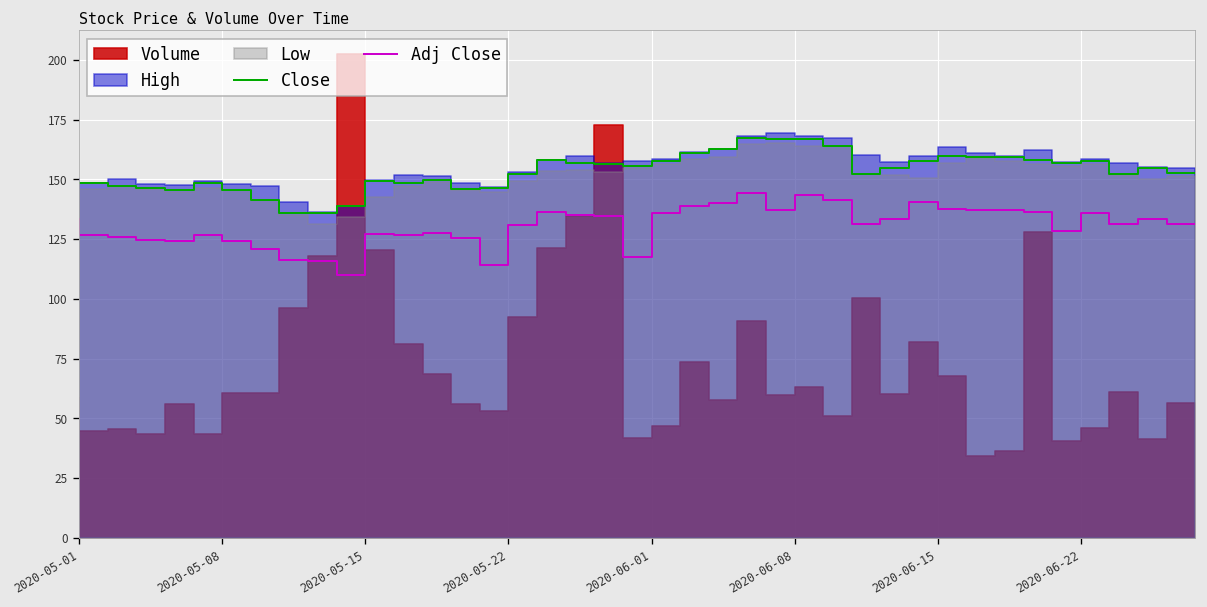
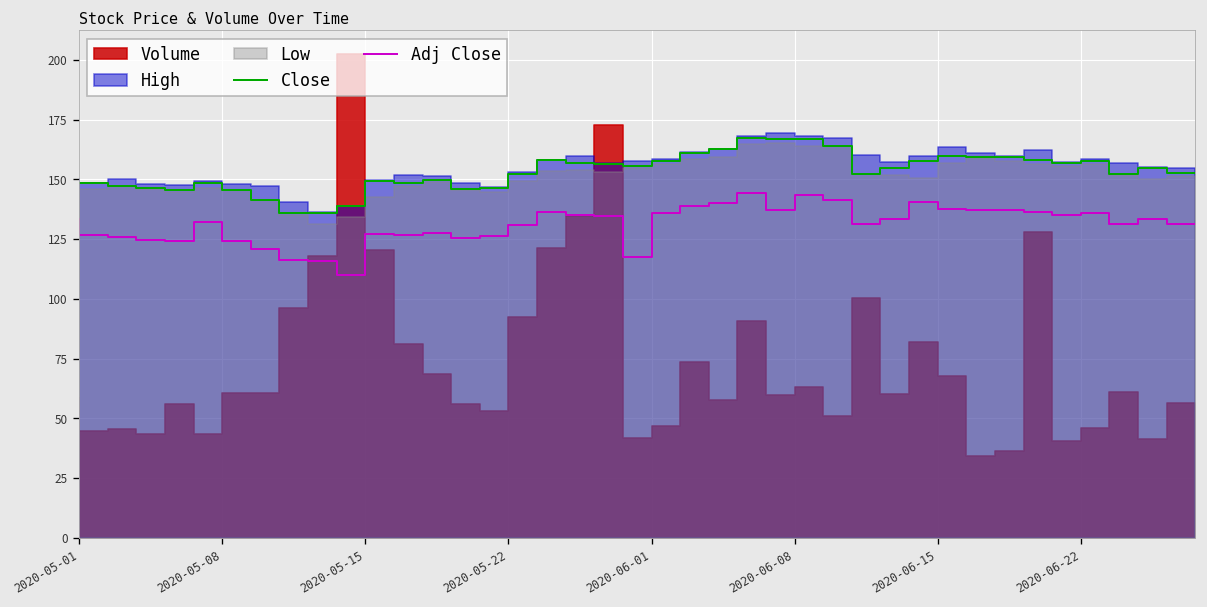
  {
    "Adj Close": {
      "2020-05-01": 133,
-     "2020-05-08": 127,
+     "2020-05-08": 132,
      "2020-05-15": 110,
-     "2020-05-22": 114,
+     "2020-05-22": 126,
      "2020-06-01": 117,
      "2020-06-08": 137,
      "2020-06-15": 141,
-     "2020-06-22": 129
+     "2020-06-22": 135
    }
  }
